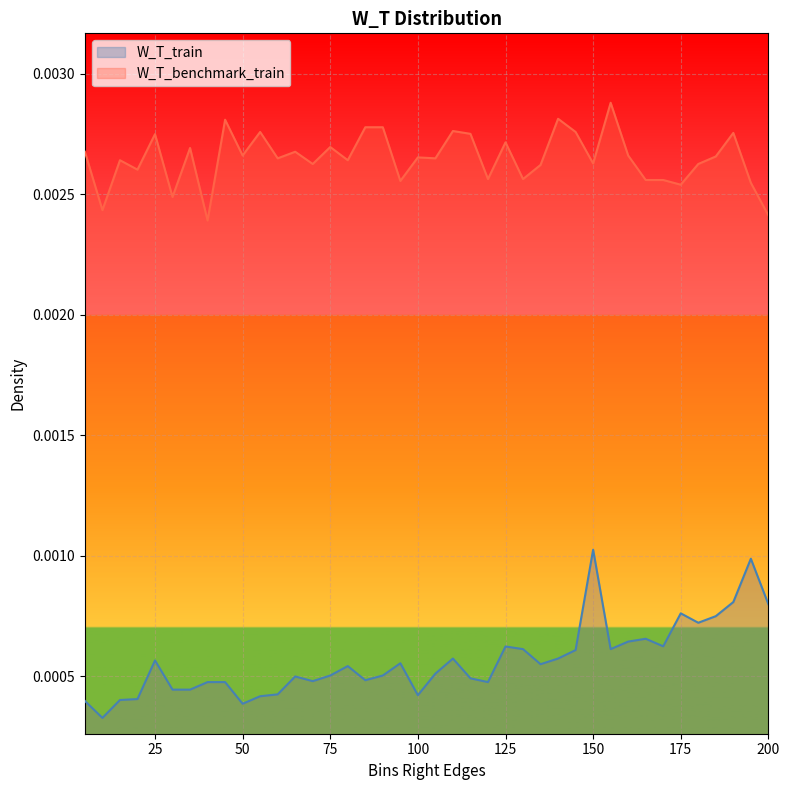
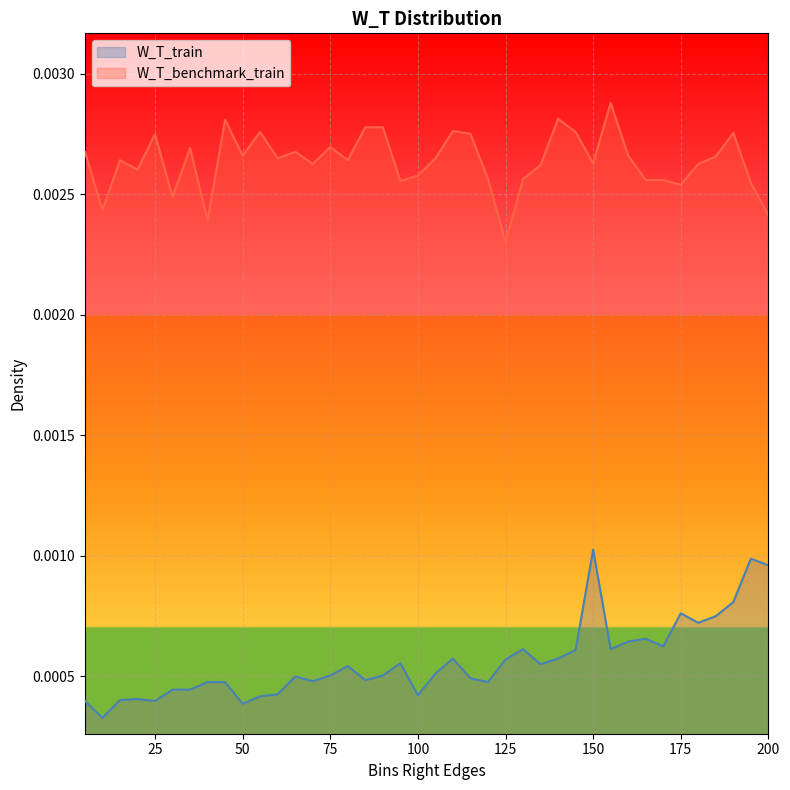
  {
    "W_T_train": {
-     "25": 0.00057,
+     "25": 0.00040,
      "50": 0.00039,
      "75": 0.00050,
      "100": 0.00042,
-     "125": 0.00062,
+     "125": 0.00057,
      "150": 0.00103,
      "175": 0.00076,
-     "200": 0.00080
+     "200": 0.00096
    },
    "W_T_benchmark_train": {
      "25": 0.00275,
      "50": 0.00266,
      "75": 0.00270,
-     "100": 0.00265,
-     "125": 0.00271,
+     "100": 0.00258,
+     "125": 0.00230,
      "150": 0.00263,
      "175": 0.00254,
      "200": 0.00241
    }
  }
